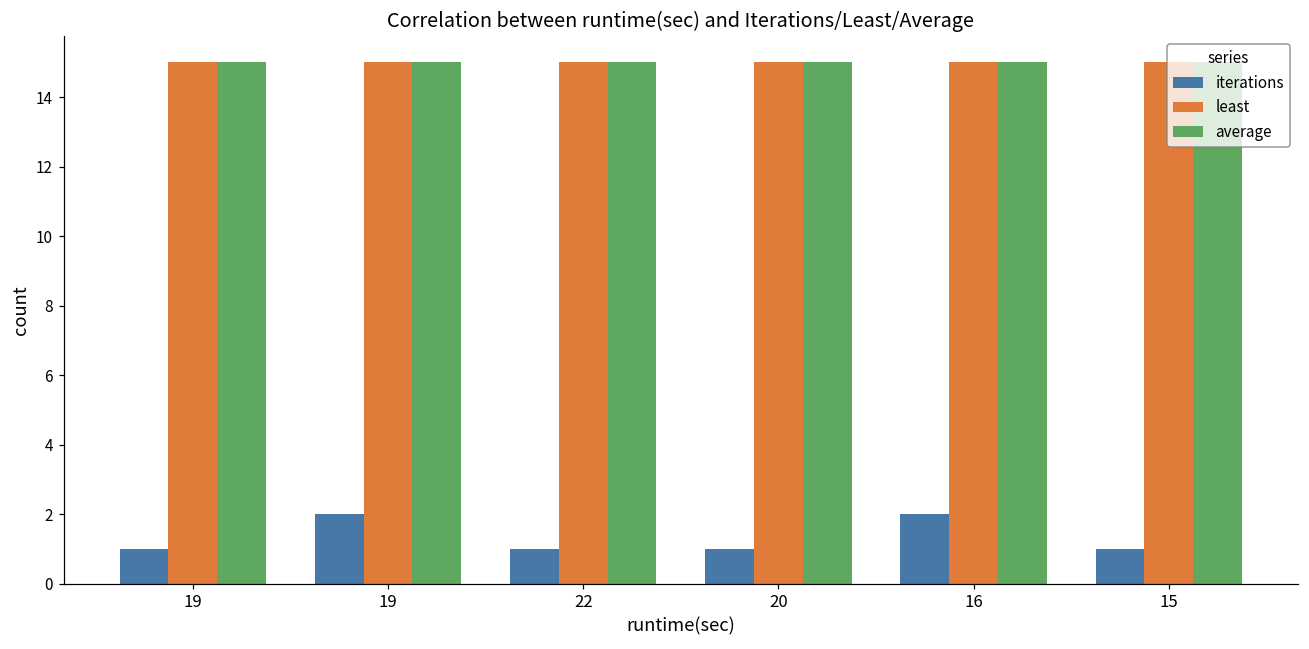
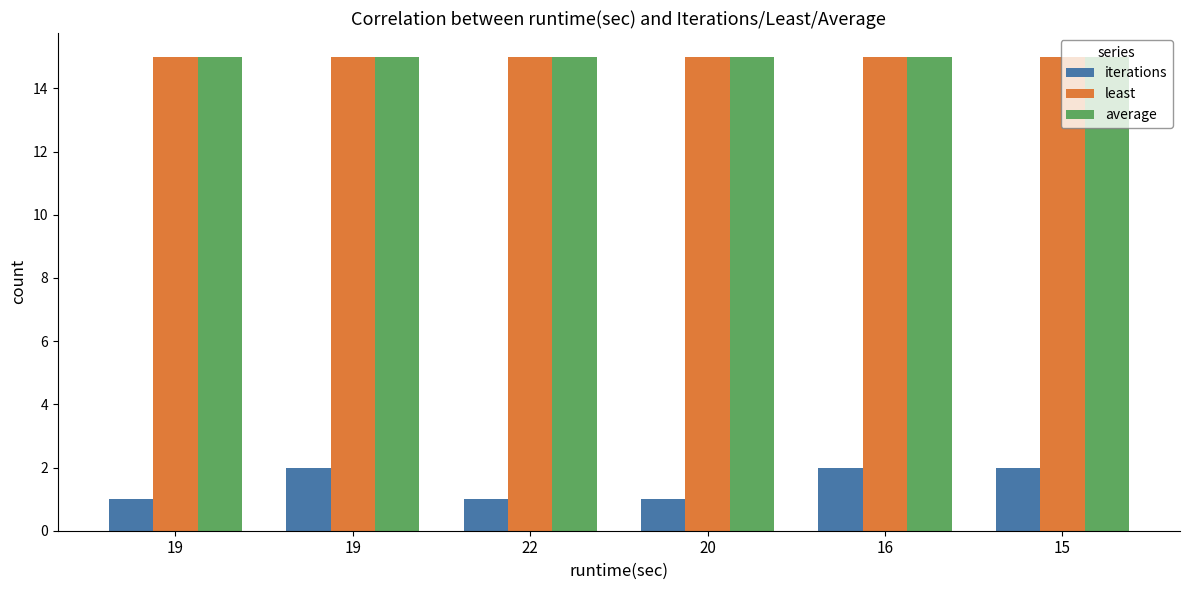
  {
    "iterations": {
      "22": 1,
      "20": 1,
      "16": 2,
-     "15": 1
+     "15": 2
    },
    "least": {
      "22": 15,
      "20": 15,
      "16": 15
    },
    "average": {
      "22": 15,
      "20": 15,
      "16": 15
    }
  }
